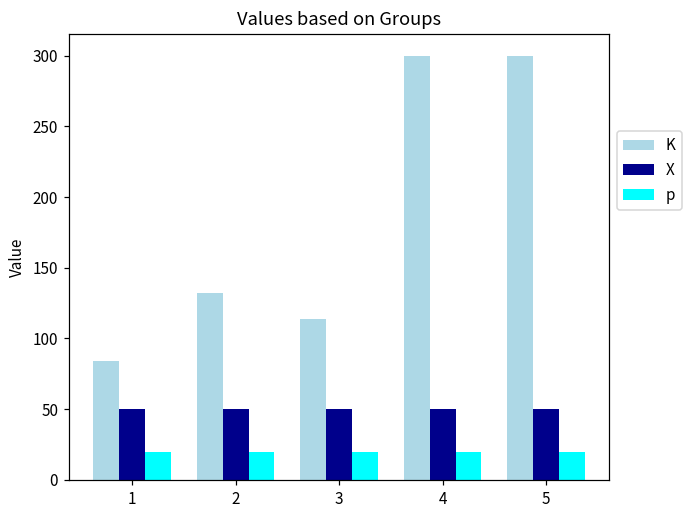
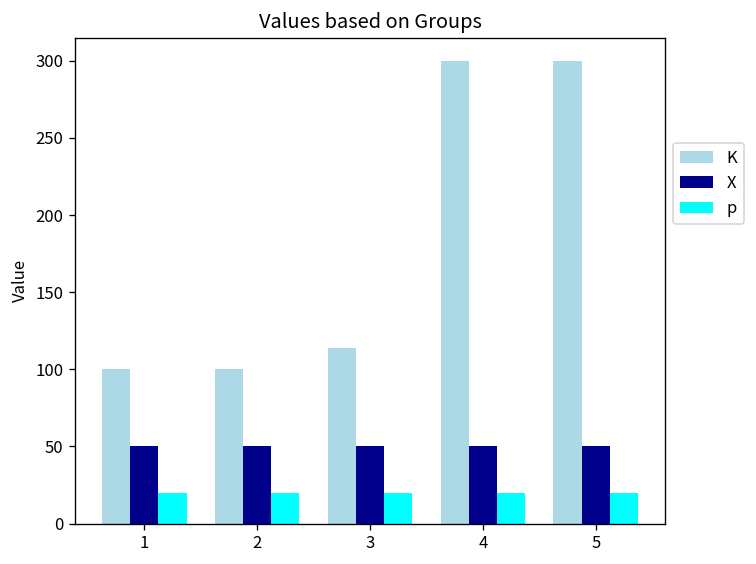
  {
    "K": {
-     "1": 84,
-     "2": 132,
+     "1": 100,
+     "2": 100,
      "3": 114,
      "4": 300,
      "5": 300
    },
    "X": {
      "1": 50,
      "2": 50,
      "3": 50,
      "4": 50,
      "5": 50
    },
    "p": {
      "1": 20,
      "2": 20,
      "3": 20,
      "4": 20,
      "5": 20
    }
  }
